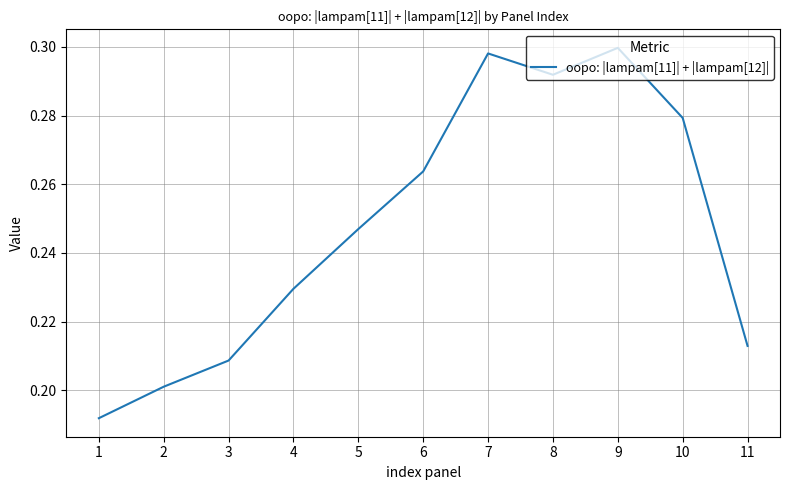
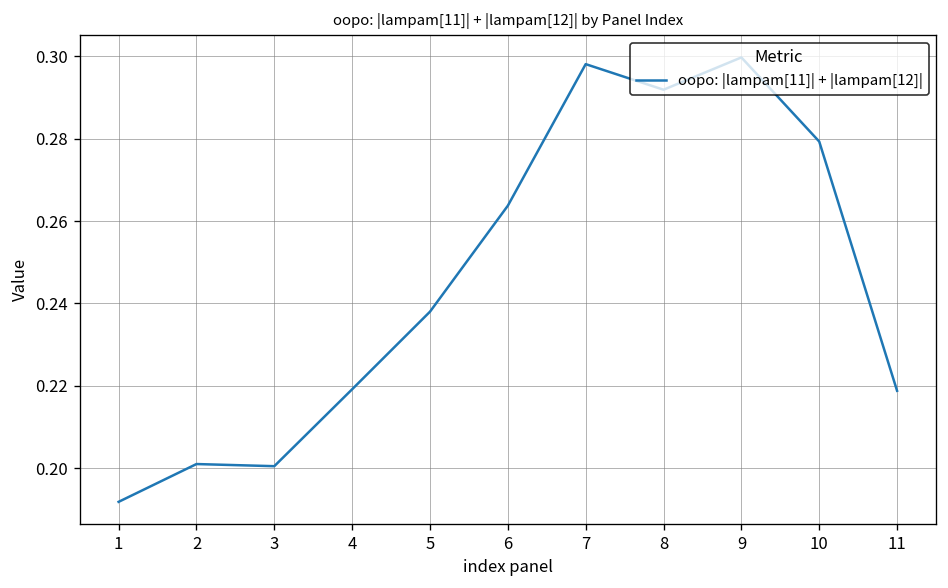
  {
    "1": 0.192,
    "2": 0.201,
-   "3": 0.209,
-   "4": 0.230,
-   "5": 0.247,
+   "3": 0.201,
+   "4": 0.219,
+   "5": 0.238,
    "6": 0.264,
    "7": 0.298,
    "10": 0.279,
-   "11": 0.213
+   "11": 0.219
  }
